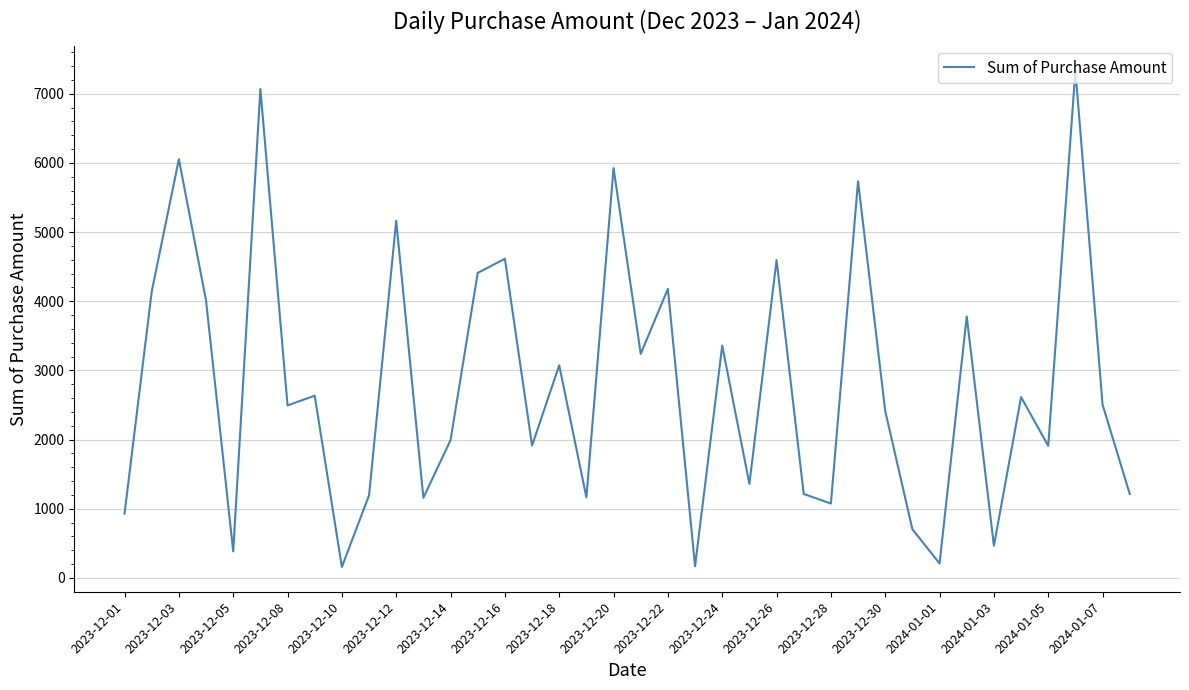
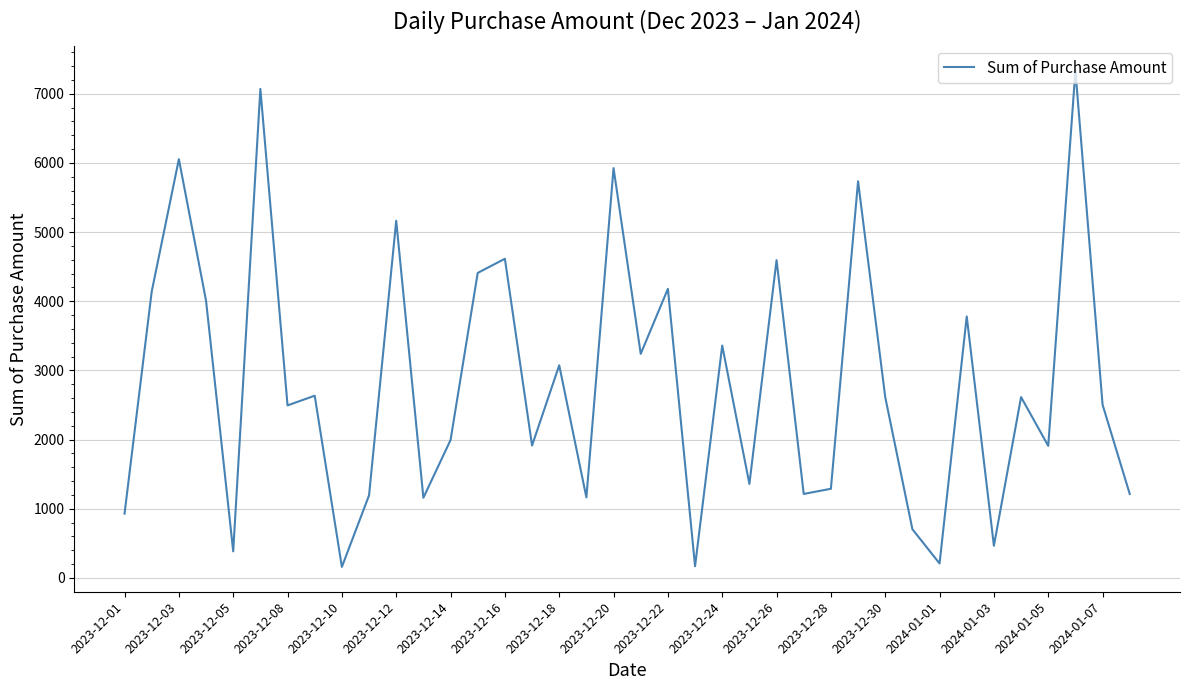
  {
    "2023-12-01": 900,
    "2023-12-03": 6100,
    "2023-12-05": 400,
    "2023-12-08": 2500,
    "2023-12-10": 200,
    "2023-12-12": 5200,
    "2023-12-14": 2000,
    "2023-12-16": 4600,
    "2023-12-18": 3100,
    "2023-12-20": 5900,
    "2023-12-22": 4200,
    "2023-12-24": 3400,
    "2023-12-26": 4600,
-   "2023-12-28": 1100,
-   "2023-12-30": 2400,
+   "2023-12-28": 1300,
+   "2023-12-30": 2600,
    "2024-01-01": 200,
    "2024-01-03": 500,
    "2024-01-05": 1900,
    "2024-01-07": 2500
  }
